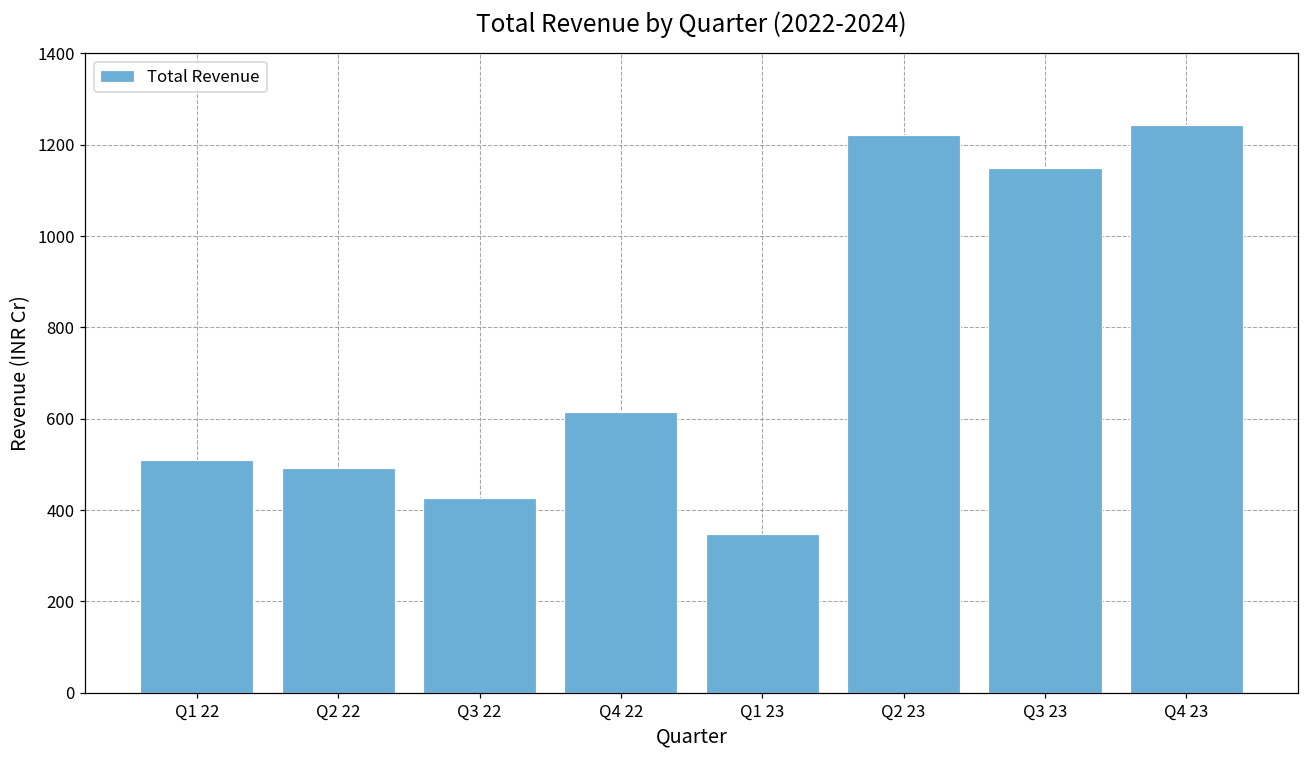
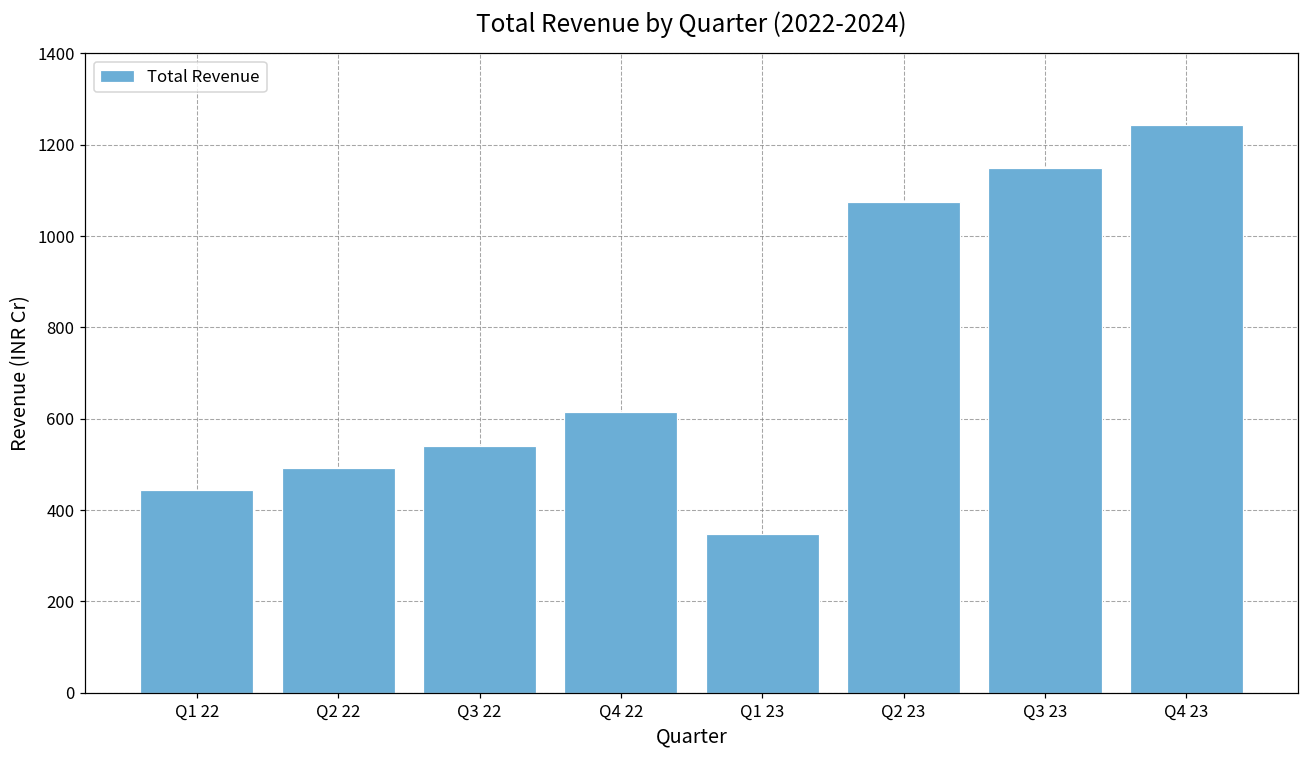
  {
-   "Q1 22": 510,
+   "Q1 22": 440,
    "Q2 22": 490,
-   "Q3 22": 430,
+   "Q3 22": 540,
    "Q4 22": 620,
    "Q1 23": 350,
-   "Q2 23": 1220,
+   "Q2 23": 1080,
    "Q3 23": 1150,
    "Q4 23": 1240
  }
